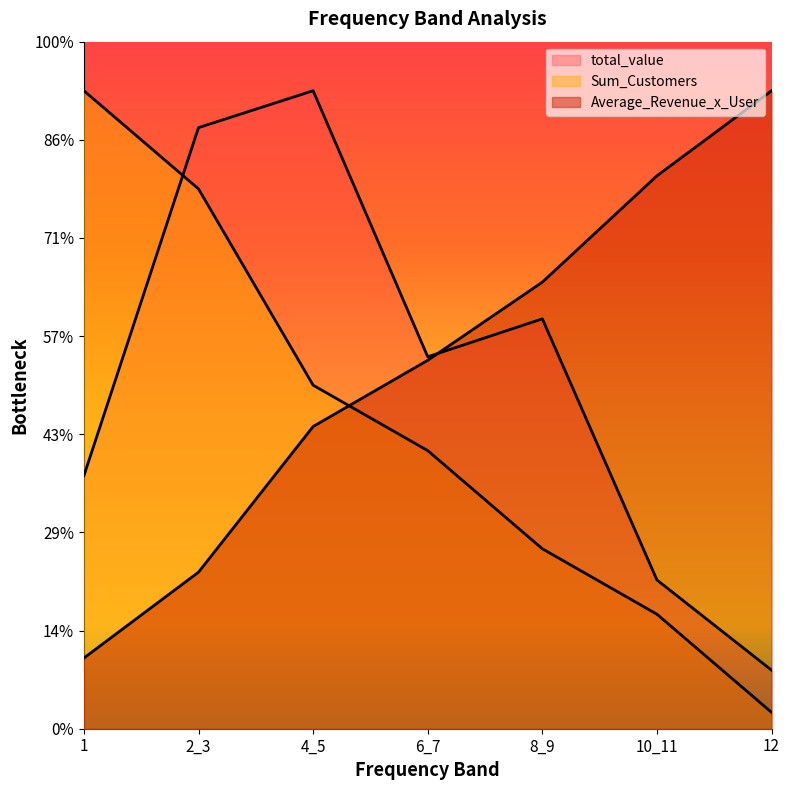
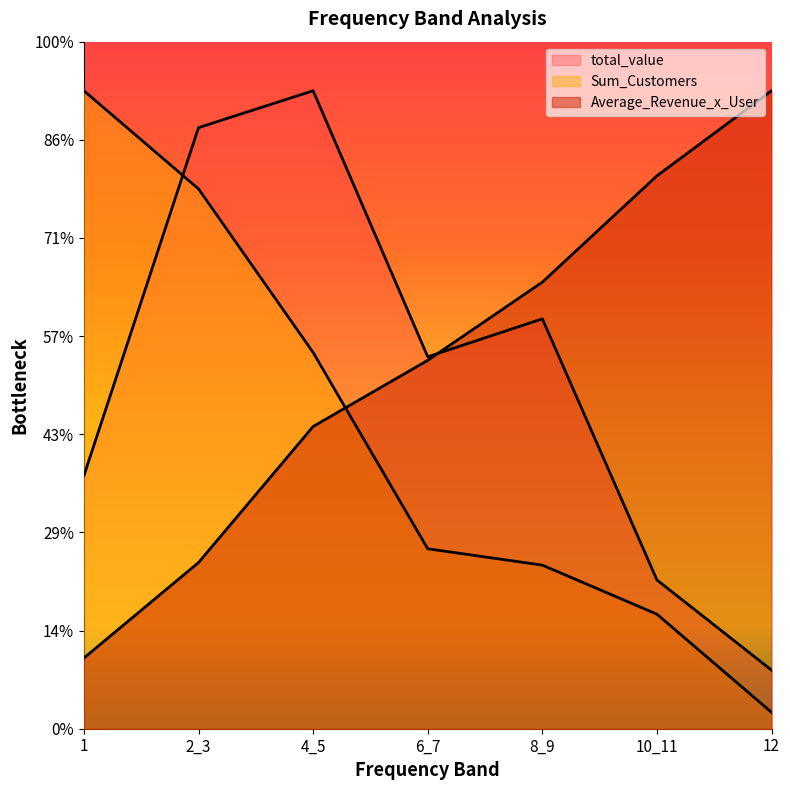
  {
    "total_value": {
      "1": "37%",
      "2_3": "87%",
      "4_5": "93%",
      "6_7": "54%",
      "8_9": "60%",
      "10_11": "22%",
      "12": "9%"
    },
    "Sum_Customers": {
      "1": "93%",
      "2_3": "79%",
-     "4_5": "50%",
-     "6_7": "40%",
-     "8_9": "26%",
+     "4_5": "55%",
+     "6_7": "26%",
+     "8_9": "24%",
      "10_11": "17%",
      "12": "2%"
    },
    "Average_Revenue_x_User": {
      "1": "10%",
-     "2_3": "23%",
+     "2_3": "24%",
      "4_5": "44%",
      "6_7": "54%",
      "8_9": "65%",
      "10_11": "80%",
      "12": "93%"
    }
  }
